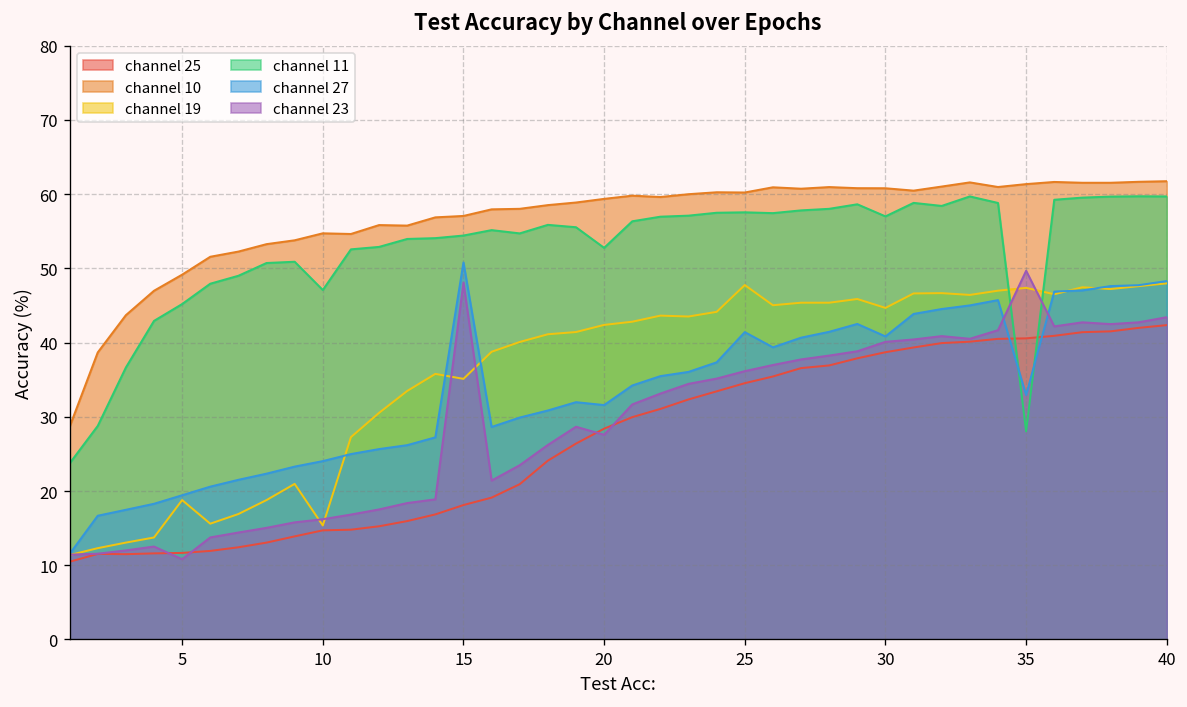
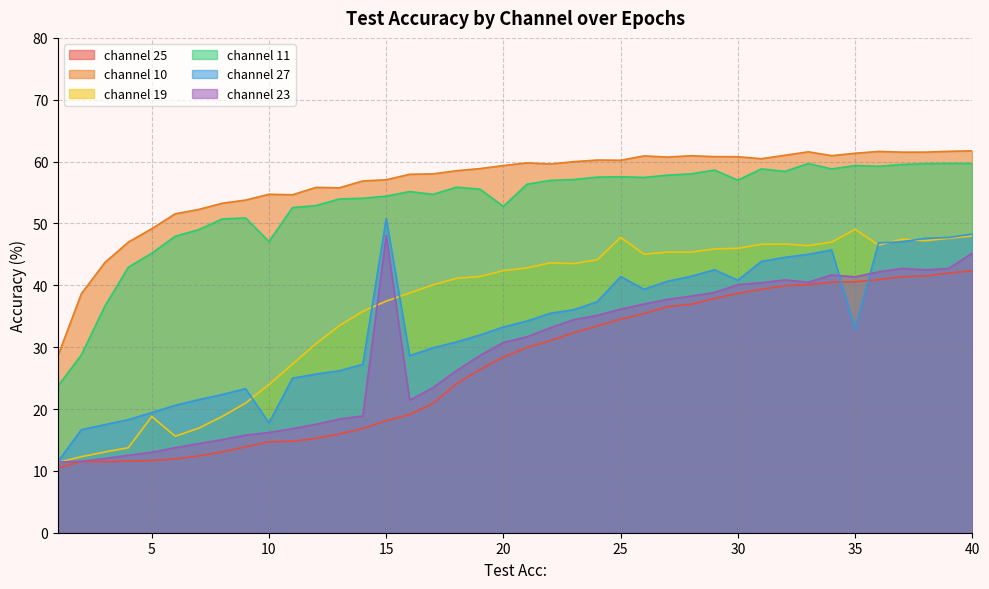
  {
    "channel 19": {
      "5": 19,
-     "10": 15,
-     "15": 35,
+     "10": 24,
+     "15": 37,
      "20": 42,
      "25": 48,
-     "30": 45,
-     "35": 47
+     "30": 46,
+     "35": 49
    },
    "channel 11": {
      "5": 45,
      "10": 47,
      "15": 54,
      "20": 53,
      "25": 58,
      "30": 57,
-     "35": 28,
+     "35": 59,
      "40": 60
    },
    "channel 27": {
      "5": 19,
-     "10": 24,
+     "10": 18,
      "15": 51,
-     "20": 32,
+     "20": 33,
      "25": 41,
      "30": 41,
      "35": 33
    },
    "channel 23": {
-     "5": 11,
+     "5": 13,
      "10": 16,
      "15": 48,
-     "20": 28,
+     "20": 31,
      "25": 36,
      "30": 40,
-     "35": 50,
-     "40": 43
+     "35": 41,
+     "40": 45
    }
  }
